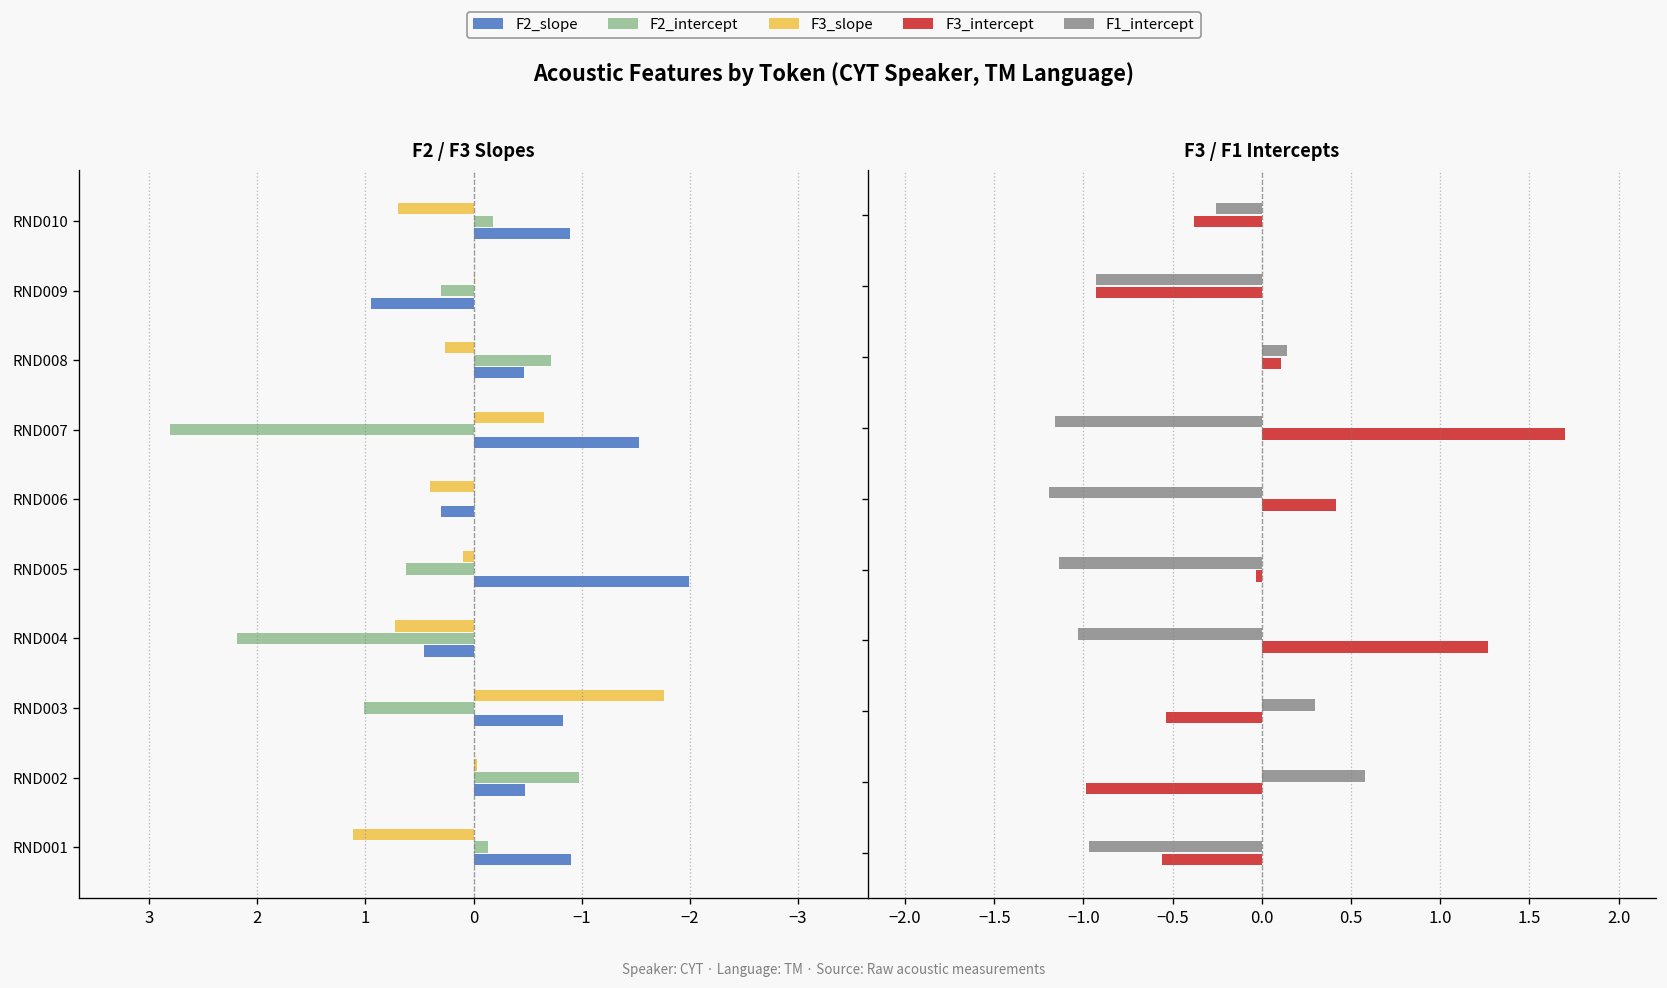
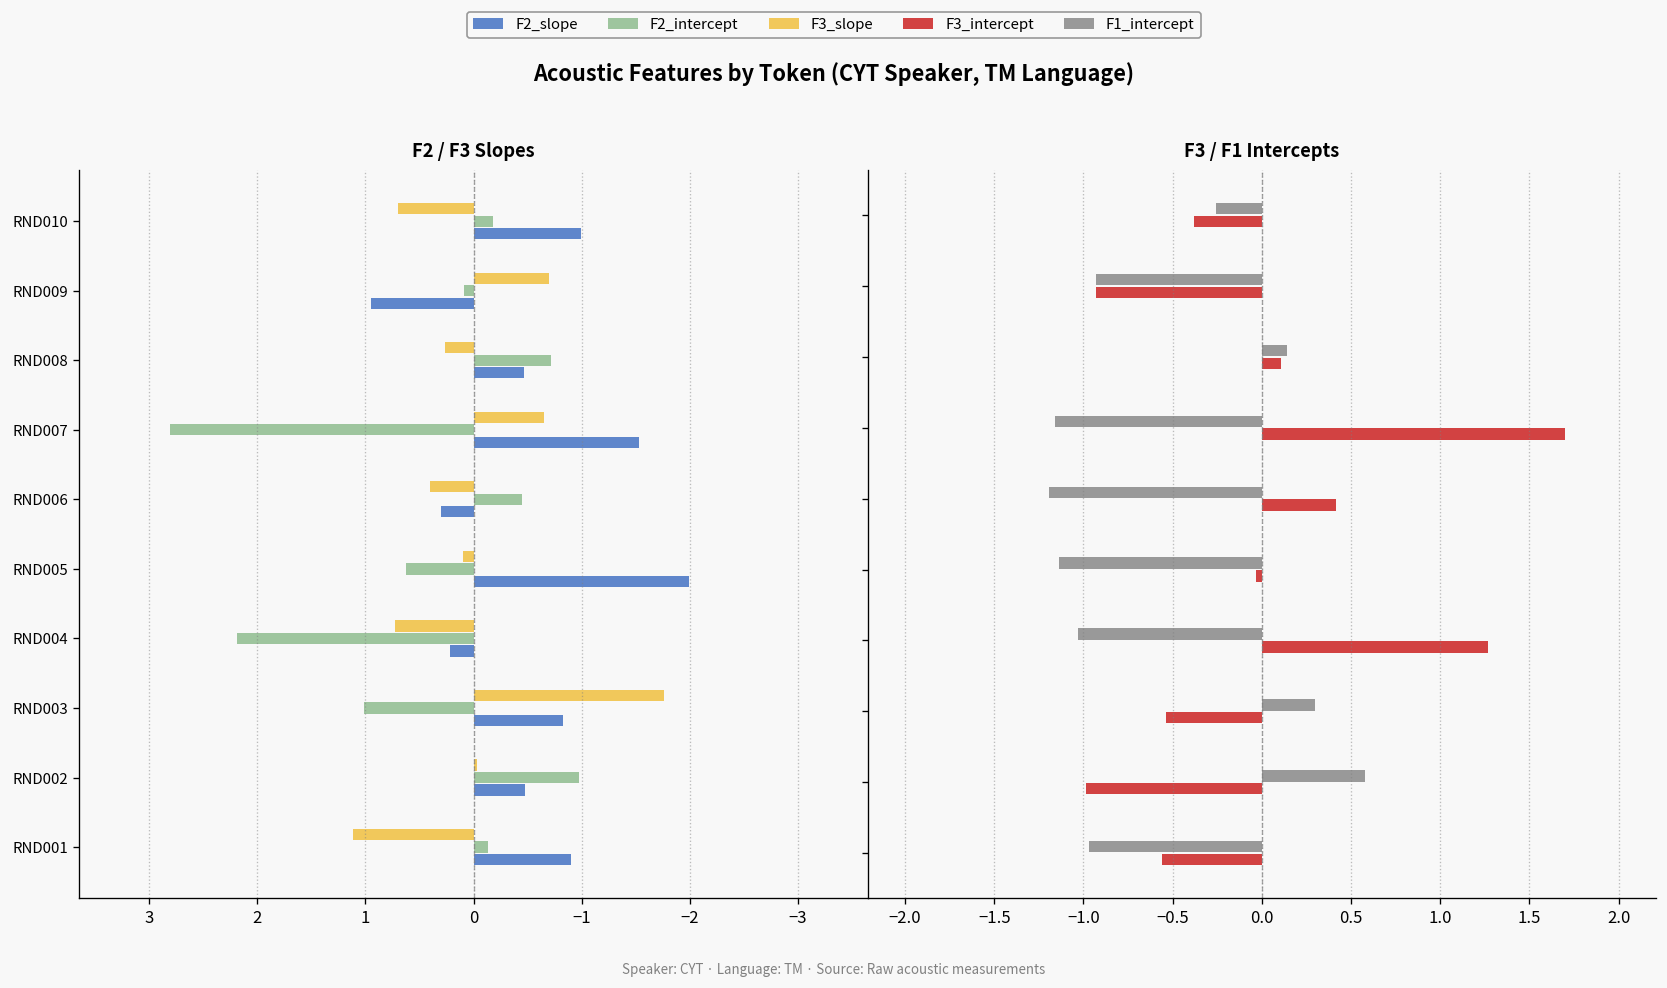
  {
    "F2 / F3 Slopes": {
      "F2_slope": {
-       "RND010": -0.9,
+       "RND010": -1.0,
        "RND009": 1.0,
        "RND008": -0.5,
        "RND007": -1.5,
        "RND006": 0.3,
        "RND005": -2.0,
-       "RND004": 0.5,
+       "RND004": 0.2,
        "RND003": -0.8,
        "RND002": -0.5,
        "RND001": -0.9
      },
      "F2_intercept": {
        "RND010": -0.2,
-       "RND009": 0.3,
+       "RND009": 0.1,
        "RND008": -0.7,
        "RND007": 2.8,
-       "RND006": 0.0,
+       "RND006": -0.5,
        "RND005": 0.6,
        "RND004": 2.2,
        "RND003": 1.0,
        "RND002": -1.0,
        "RND001": -0.1
      },
      "F3_slope": {
        "RND010": 0.7,
-       "RND009": 0.0,
+       "RND009": -0.7,
        "RND008": 0.3,
        "RND007": -0.6,
        "RND006": 0.4,
        "RND005": 0.1,
        "RND004": 0.7,
        "RND003": -1.8,
        "RND002": 0.0,
        "RND001": 1.1
      }
    }
  }
